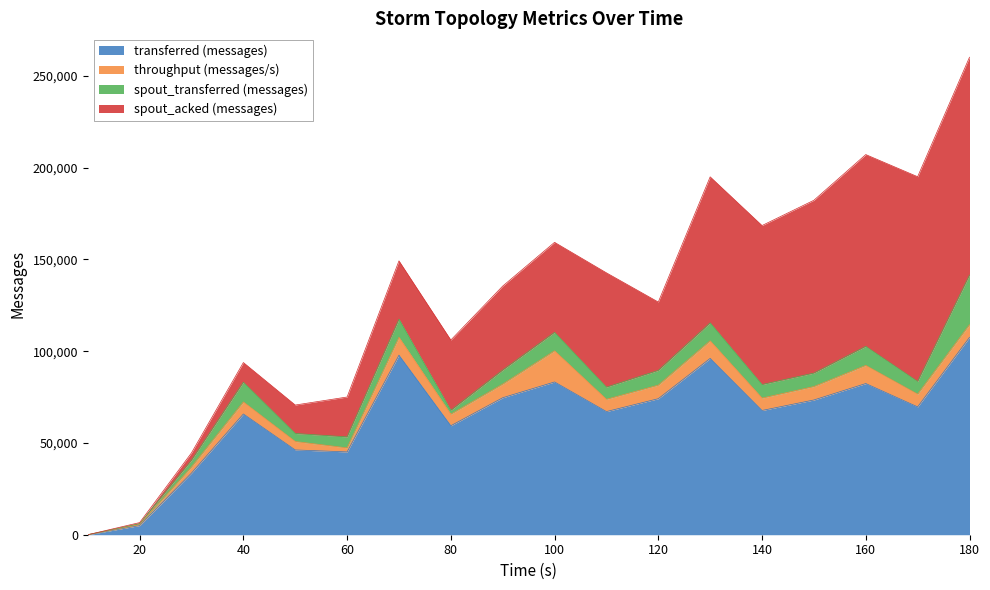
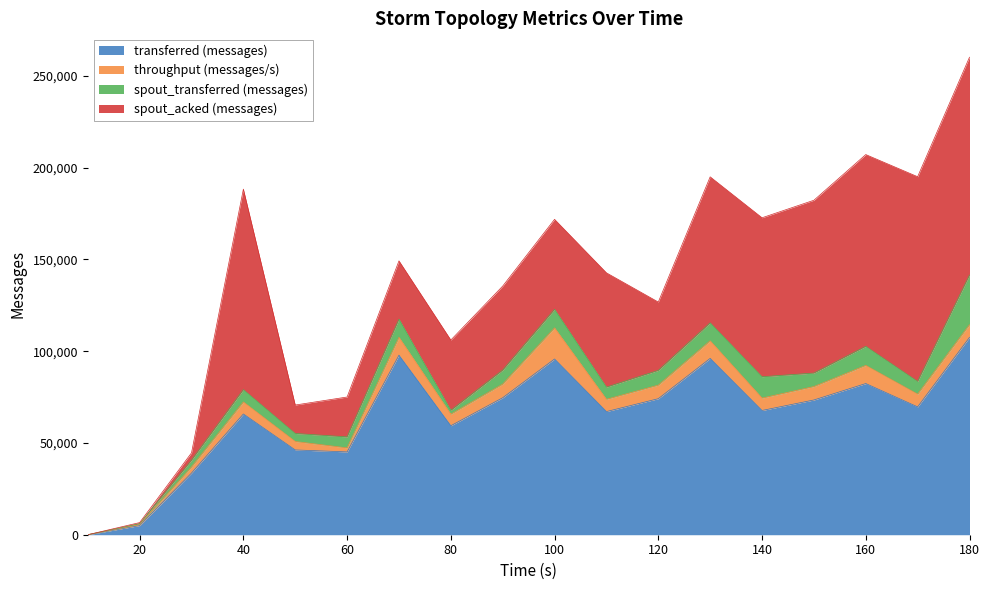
  {
    "transferred (messages)": {
      "40": "66,000",
      "60": "45,000",
      "80": "59,000",
-     "100": "83,000",
+     "100": "96,000",
      "120": "74,000",
      "140": "68,000",
      "160": "82,000",
      "180": "108,000"
    },
    "throughput (messages/s)": {
      "40": "7,000",
      "60": "2,000",
      "80": "6,000",
      "100": "17,000",
      "120": "7,000",
      "140": "7,000",
      "160": "10,000",
      "180": "7,000"
    },
    "spout_transferred (messages)": {
-     "40": "11,000",
+     "40": "7,000",
      "60": "6,000",
      "80": "2,000",
      "100": "10,000",
      "120": "8,000",
-     "140": "7,000",
+     "140": "12,000",
      "160": "10,000",
      "180": "27,000"
    },
    "spout_acked (messages)": {
-     "40": "11,000",
+     "40": "109,000",
      "60": "22,000",
      "80": "38,000",
      "100": "49,000",
      "120": "37,000",
      "140": "87,000",
      "160": "104,000",
      "180": "119,000"
    }
  }
